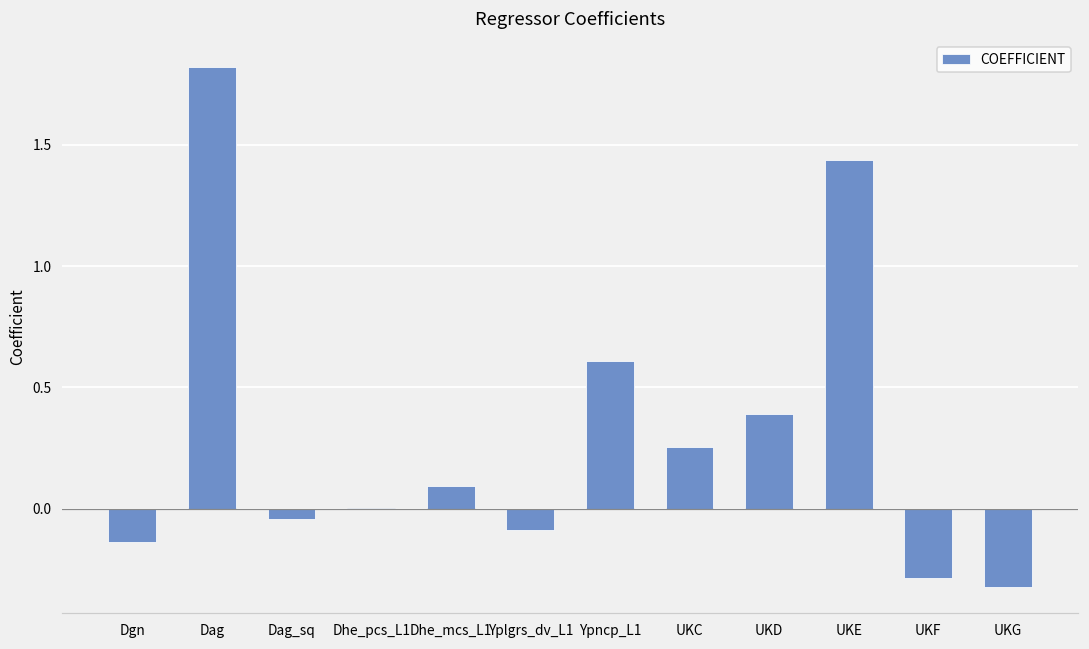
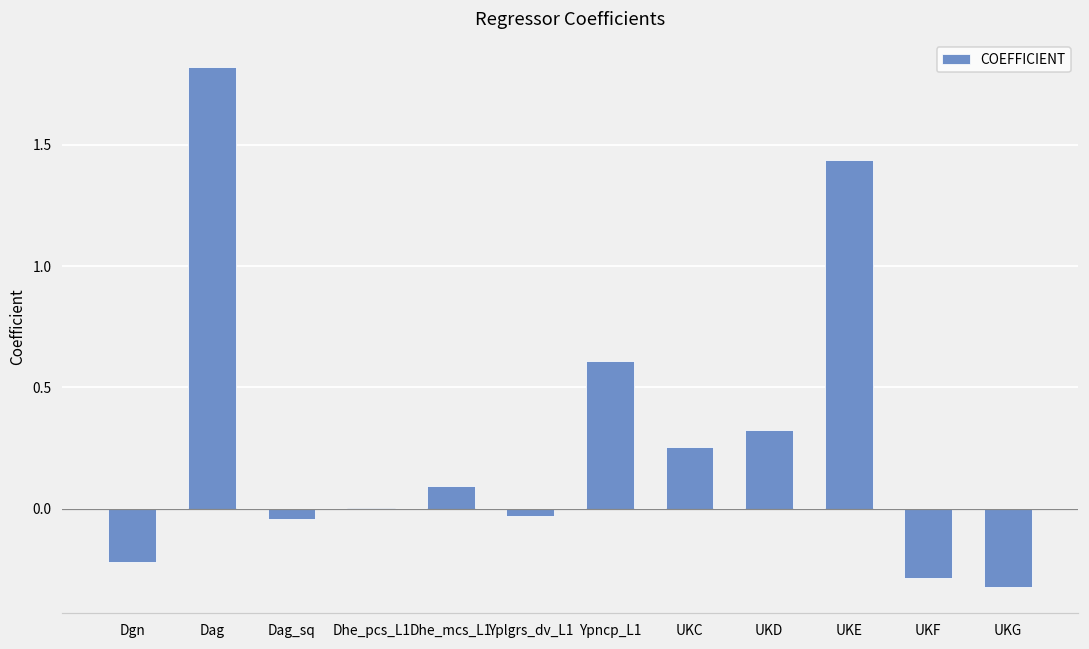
  {
-   "Dgn": -0.14,
+   "Dgn": -0.22,
    "Dag": 1.82,
    "Dag_sq": -0.04,
    "Dhe_mcs_L1": 0.09,
-   "Yplgrs_dv_L1": -0.09,
+   "Yplgrs_dv_L1": -0.03,
    "Ypncp_L1": 0.61,
    "UKC": 0.26,
-   "UKD": 0.39,
+   "UKD": 0.33,
    "UKE": 1.44,
    "UKF": -0.28,
    "UKG": -0.32
  }
